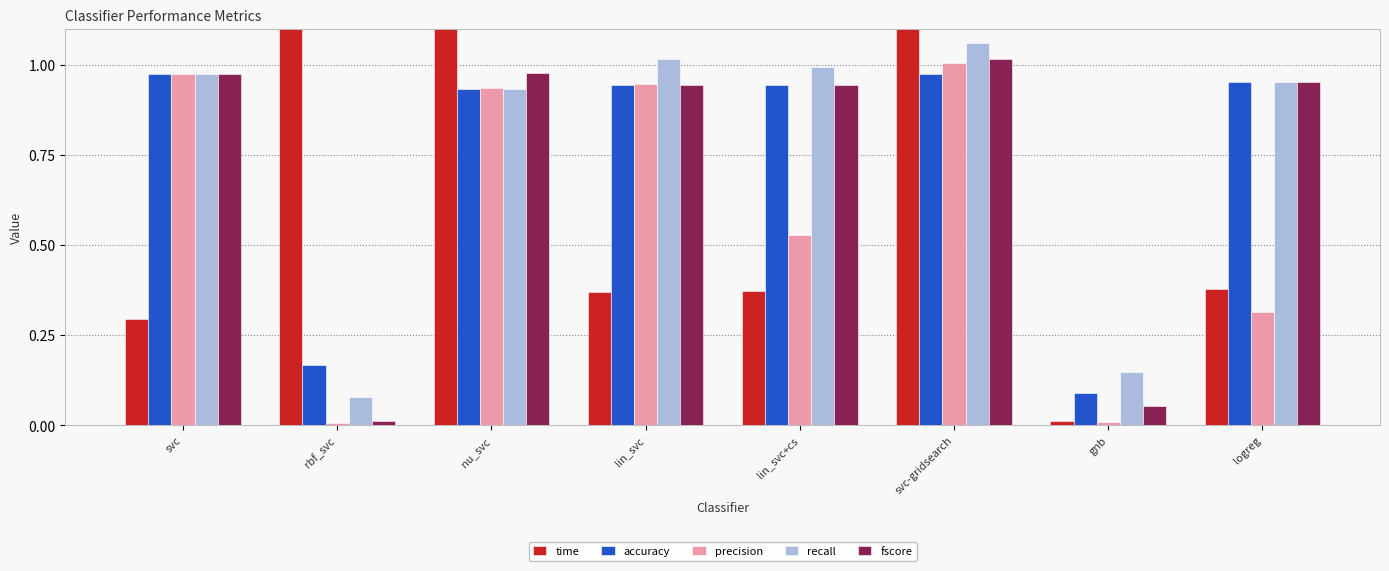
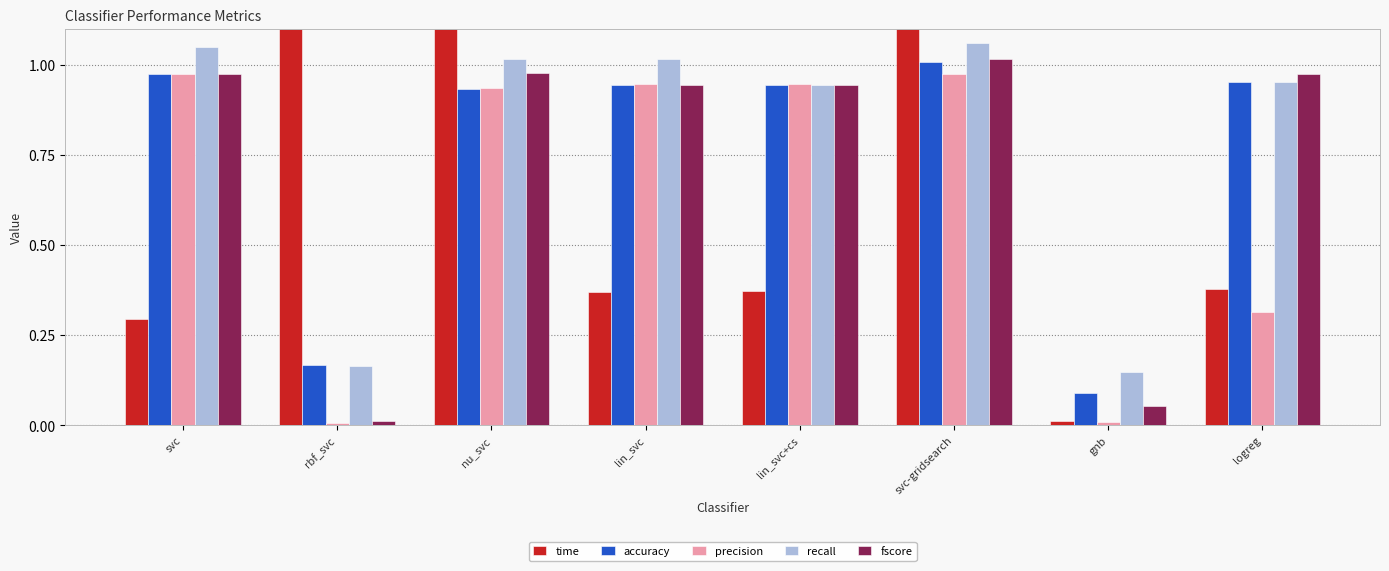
  {
    "time": {
      "svc": 0.30,
      "lin_svc": 0.37,
      "lin_svc+cs": 0.37,
      "gnb": 0.01,
      "logreg": 0.38
    },
    "accuracy": {
      "svc": 0.97,
      "rbf_svc": 0.17,
      "nu_svc": 0.93,
      "lin_svc": 0.94,
      "lin_svc+cs": 0.94,
-     "svc-gridsearch": 0.97,
+     "svc-gridsearch": 1.01,
      "gnb": 0.09,
      "logreg": 0.95
    },
    "precision": {
      "svc": 0.98,
      "nu_svc": 0.94,
      "lin_svc": 0.95,
-     "lin_svc+cs": 0.53,
-     "svc-gridsearch": 1.00,
+     "lin_svc+cs": 0.95,
+     "svc-gridsearch": 0.97,
      "gnb": 0.01,
      "logreg": 0.31
    },
    "recall": {
-     "svc": 0.97,
-     "rbf_svc": 0.08,
-     "nu_svc": 0.93,
+     "svc": 1.05,
+     "rbf_svc": 0.17,
+     "nu_svc": 1.02,
      "lin_svc": 1.02,
-     "lin_svc+cs": 0.99,
+     "lin_svc+cs": 0.94,
      "svc-gridsearch": 1.06,
      "gnb": 0.15,
      "logreg": 0.95
    },
    "fscore": {
      "svc": 0.97,
      "rbf_svc": 0.01,
      "nu_svc": 0.98,
      "lin_svc": 0.94,
      "lin_svc+cs": 0.94,
      "svc-gridsearch": 1.02,
      "gnb": 0.05,
-     "logreg": 0.95
+     "logreg": 0.97
    }
  }
